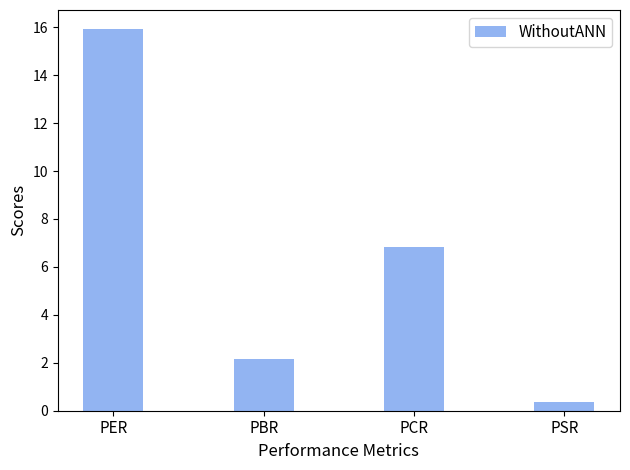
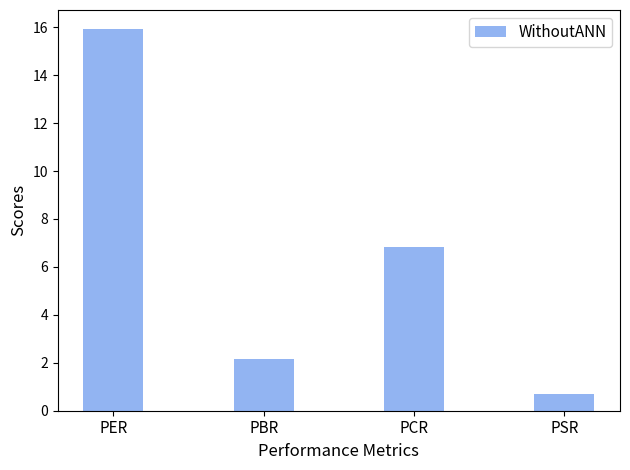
  {
    "PER": 15.9,
    "PBR": 2.2,
    "PCR": 6.8,
-   "PSR": 0.4
+   "PSR": 0.7
  }
